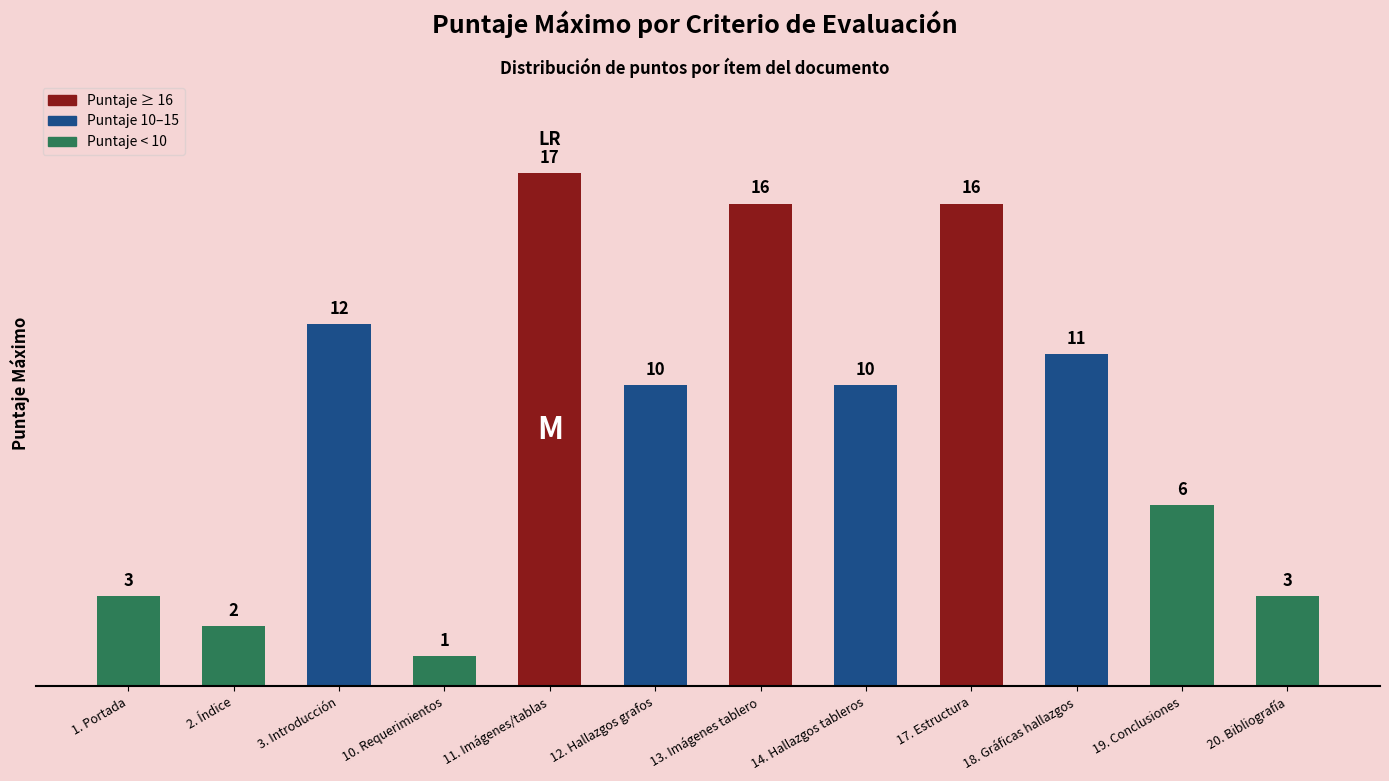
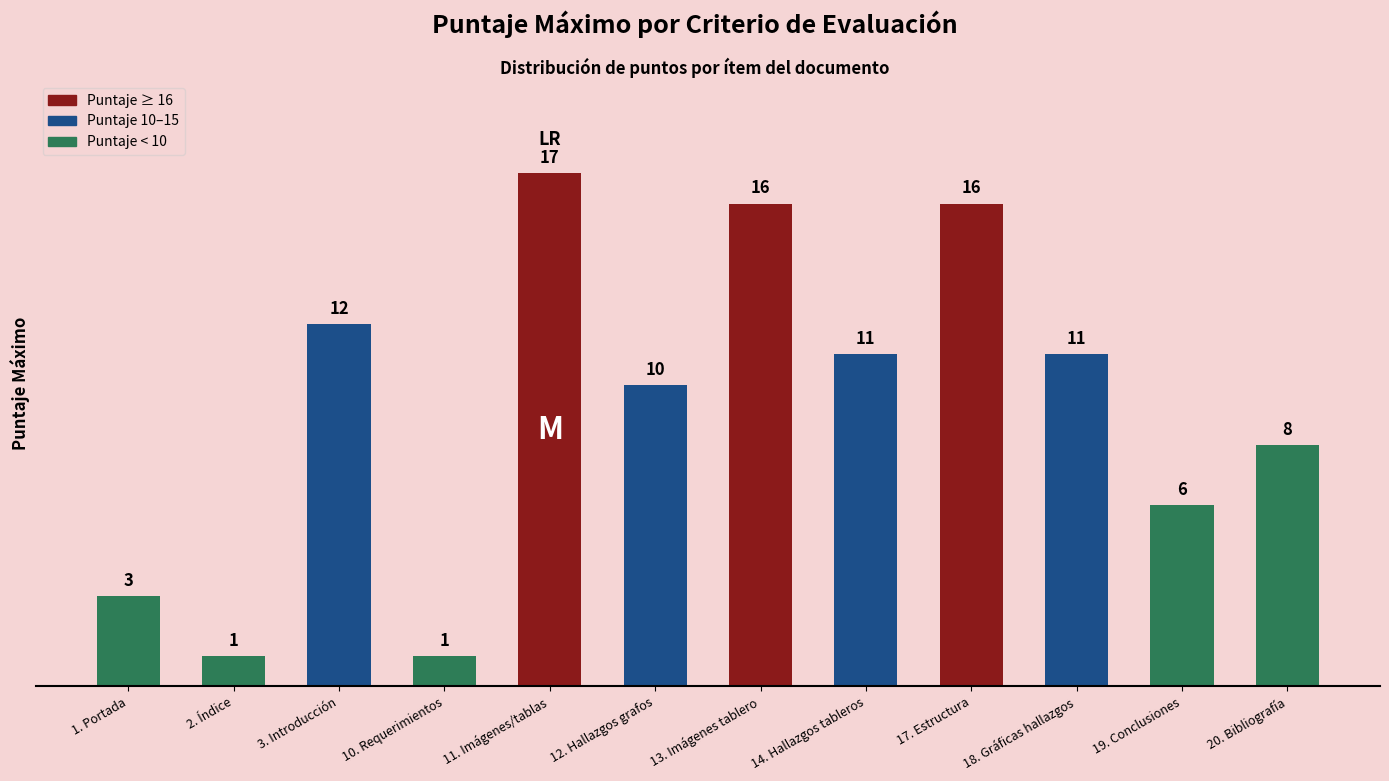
  {
    "1. Portada": 3,
-   "2. Índice": 2,
+   "2. Índice": 1,
    "3. Introducción": 12,
    "10. Requerimientos": 1,
    "11. Imágenes/tablas": 17,
    "12. Hallazgos grafos": 10,
    "13. Imágenes tablero": 16,
-   "14. Hallazgos tableros": 10,
+   "14. Hallazgos tableros": 11,
    "17. Estructura": 16,
    "18. Gráficas hallazgos": 11,
    "19. Conclusiones": 6,
-   "20. Bibliografía": 3
+   "20. Bibliografía": 8
  }
